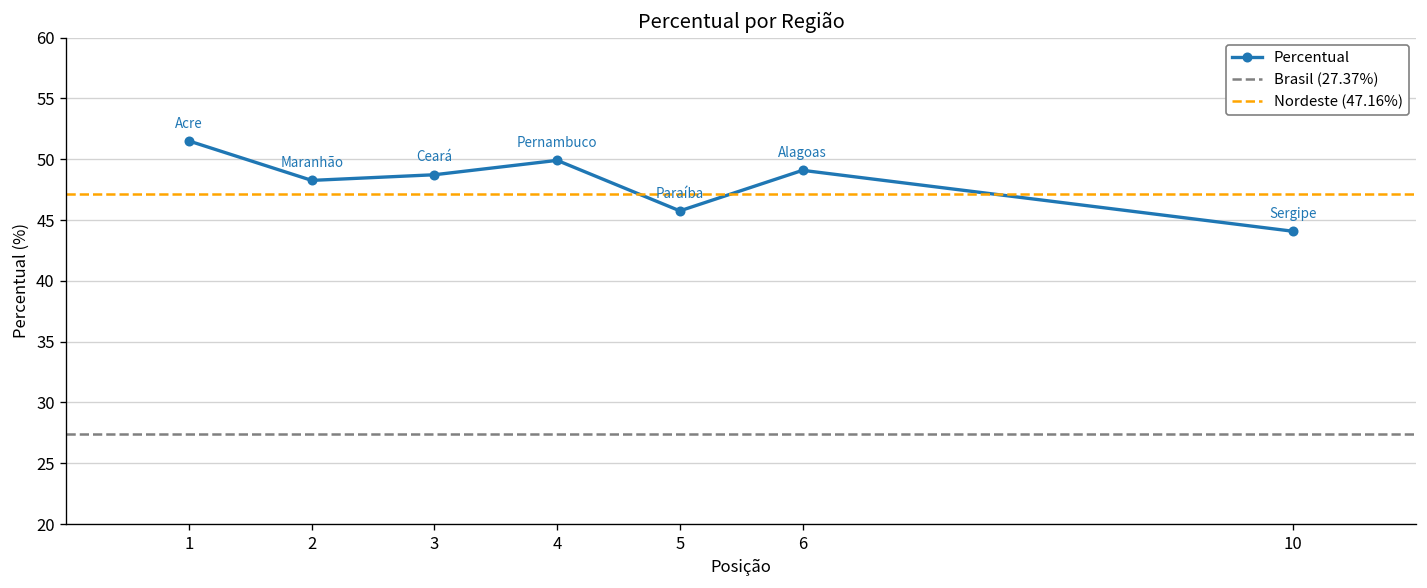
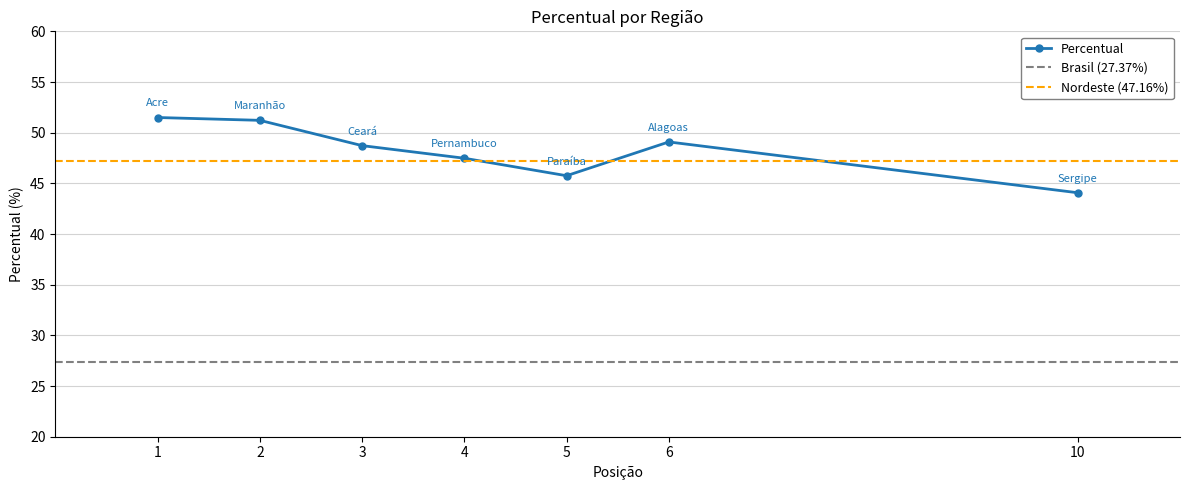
  {
    "1": 51.5,
-   "2": 48.3,
+   "2": 51.2,
    "3": 48.7,
-   "4": 49.9,
+   "4": 47.5,
    "5": 45.8,
    "6": 49.1,
    "10": 44.1
  }
